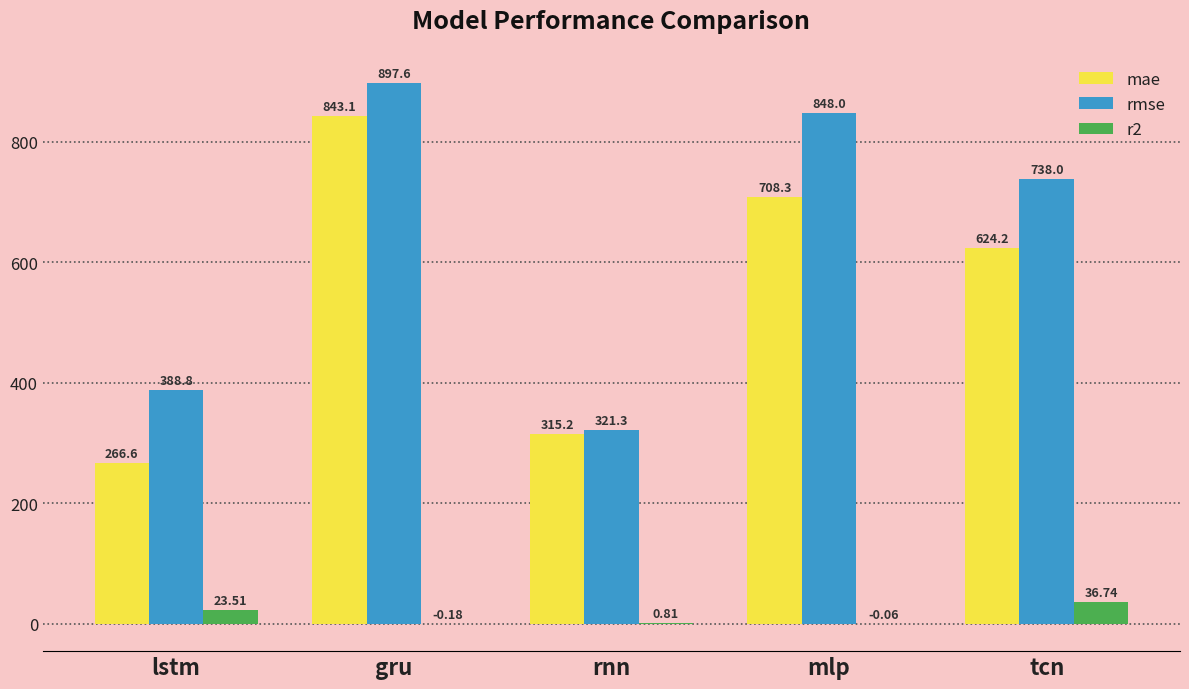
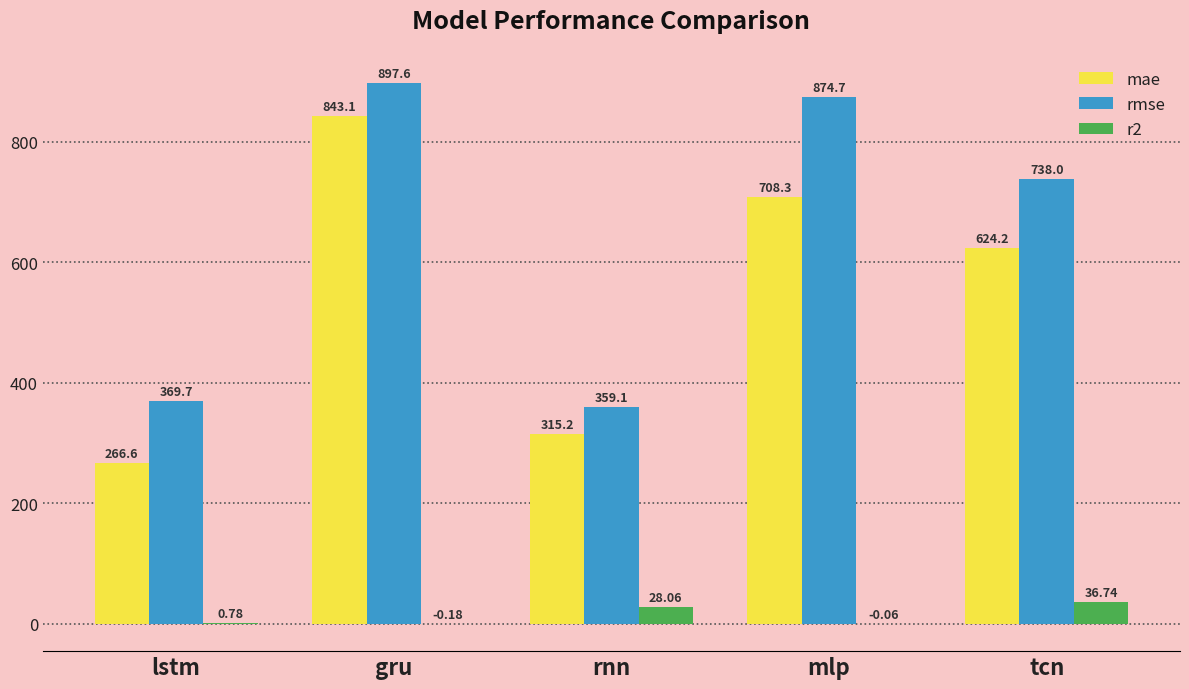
  {
    "mae": {
      "lstm": 266.6,
      "gru": 843.1,
      "rnn": 315.2,
      "mlp": 708.3,
      "tcn": 624.2
    },
    "rmse": {
-     "lstm": 388.8,
+     "lstm": 369.7,
      "gru": 897.6,
-     "rnn": 321.3,
-     "mlp": 848.0,
+     "rnn": 359.1,
+     "mlp": 874.7,
      "tcn": 738.0
    },
    "r2": {
-     "lstm": 23.51,
+     "lstm": 0.78,
      "gru": -0.18,
-     "rnn": 0.81,
+     "rnn": 28.06,
      "mlp": -0.06,
      "tcn": 36.74
    }
  }
